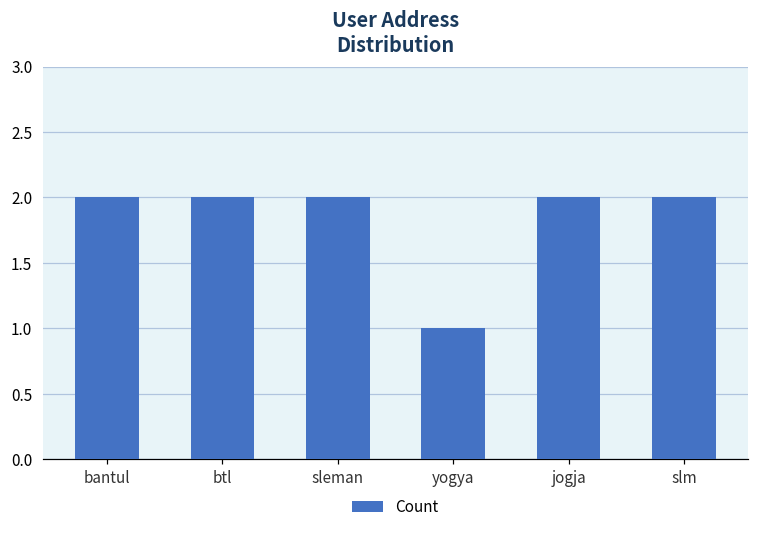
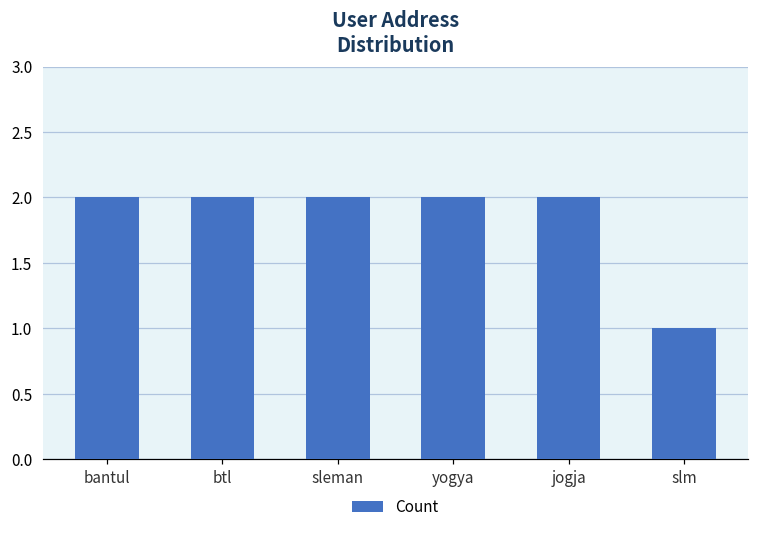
  {
    "bantul": 2,
    "btl": 2,
    "sleman": 2,
-   "yogya": 1,
+   "yogya": 2,
    "jogja": 2,
-   "slm": 2
+   "slm": 1
  }
